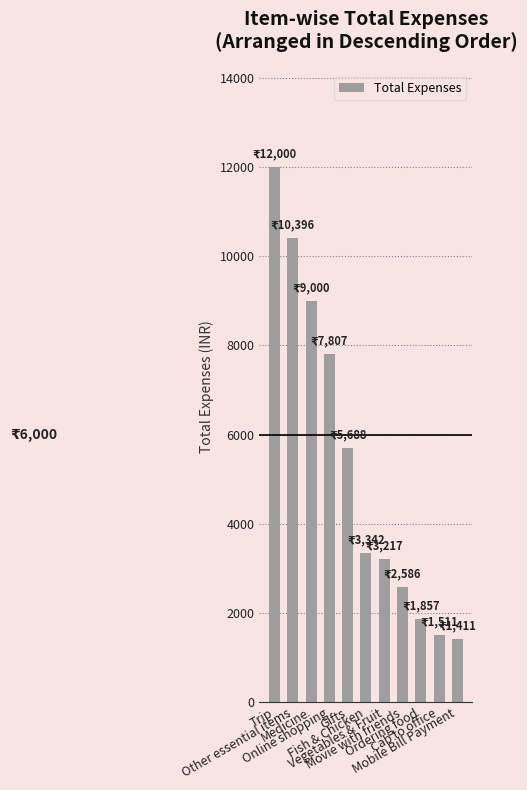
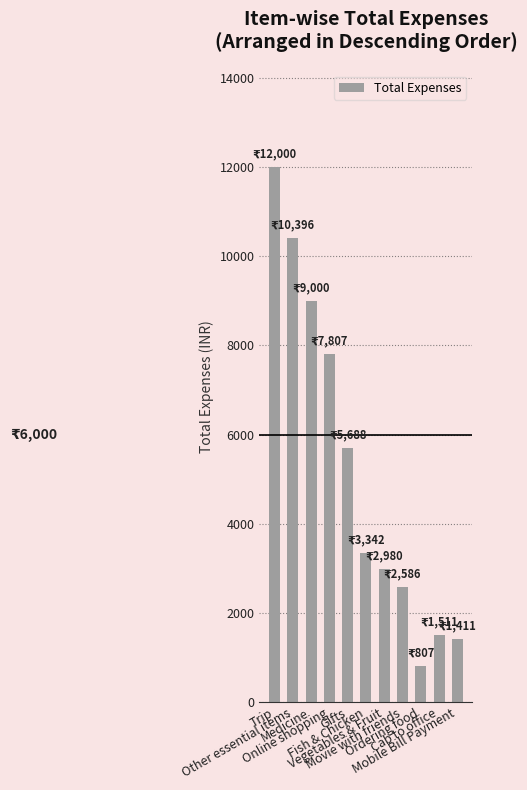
  {
    "Trip": "12,000",
    "Other essential items": "10,396",
    "Medicine": "9,000",
    "Online shopping": "7,807",
    "Gifts": "5,688",
    "Fish & Chicken": "3,342",
-   "Vegetables & Fruit": "3,217",
+   "Vegetables & Fruit": "2,980",
    "Movie with friends": "2,586",
-   "Ordering food": "1,857"
+   "Ordering food": "807"
  }
